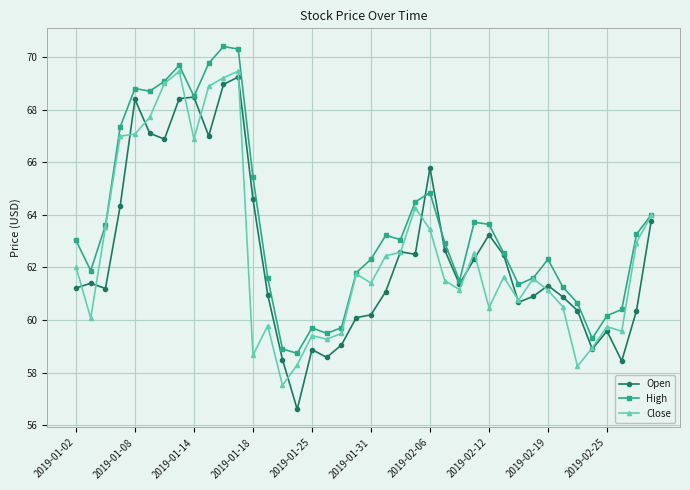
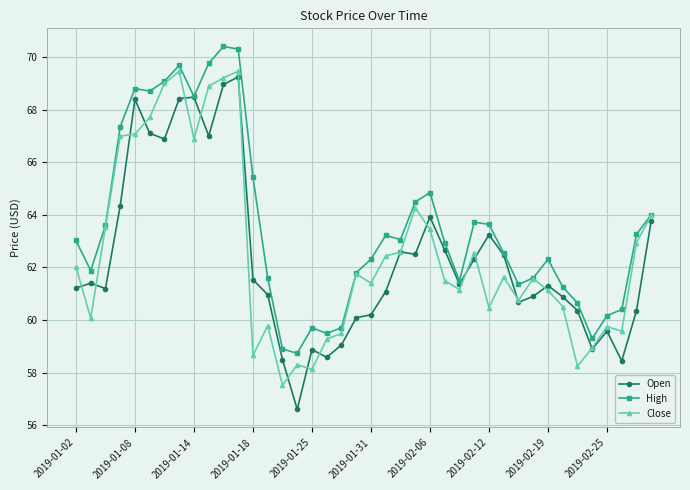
  {
    "Open": {
      "2019-01-02": 61.2,
      "2019-01-08": 68.4,
-     "2019-01-18": 64.6,
+     "2019-01-18": 61.5,
      "2019-01-25": 58.9,
      "2019-01-31": 60.2,
-     "2019-02-06": 65.8,
+     "2019-02-06": 63.9,
      "2019-02-12": 63.2,
      "2019-02-19": 61.3,
      "2019-02-25": 59.6
    },
    "High": {
      "2019-01-02": 63.0,
      "2019-01-08": 68.8,
      "2019-01-18": 65.4,
      "2019-01-25": 59.7,
      "2019-01-31": 62.3,
      "2019-02-06": 64.8,
      "2019-02-12": 63.6,
      "2019-02-19": 62.3,
      "2019-02-25": 60.2
    },
    "Close": {
      "2019-01-02": 62.0,
      "2019-01-08": 67.1,
      "2019-01-14": 66.9,
      "2019-01-18": 58.7,
-     "2019-01-25": 59.4,
+     "2019-01-25": 58.1,
      "2019-01-31": 61.4,
      "2019-02-06": 63.4,
      "2019-02-12": 60.5,
      "2019-02-19": 61.1,
      "2019-02-25": 59.8
    }
  }
